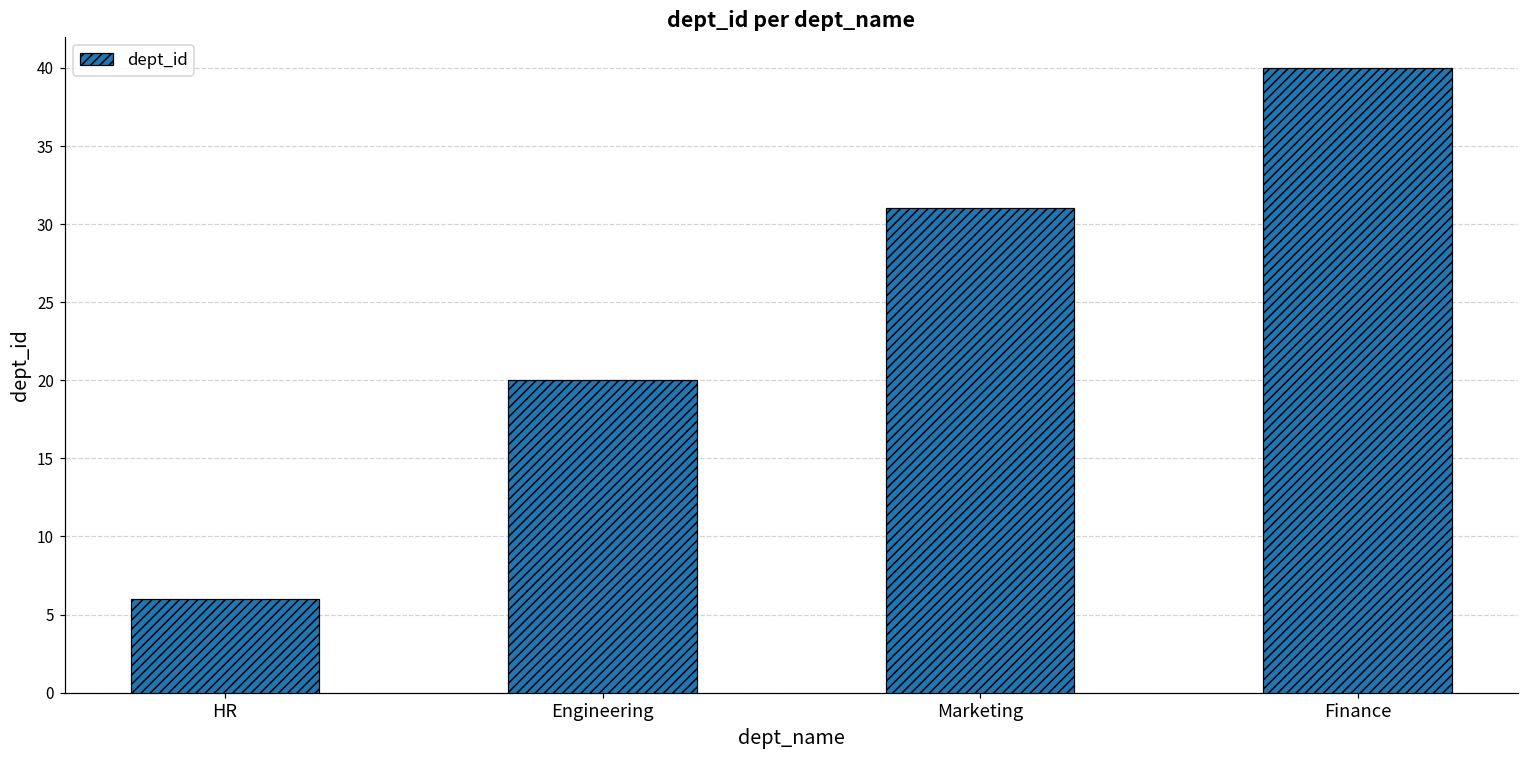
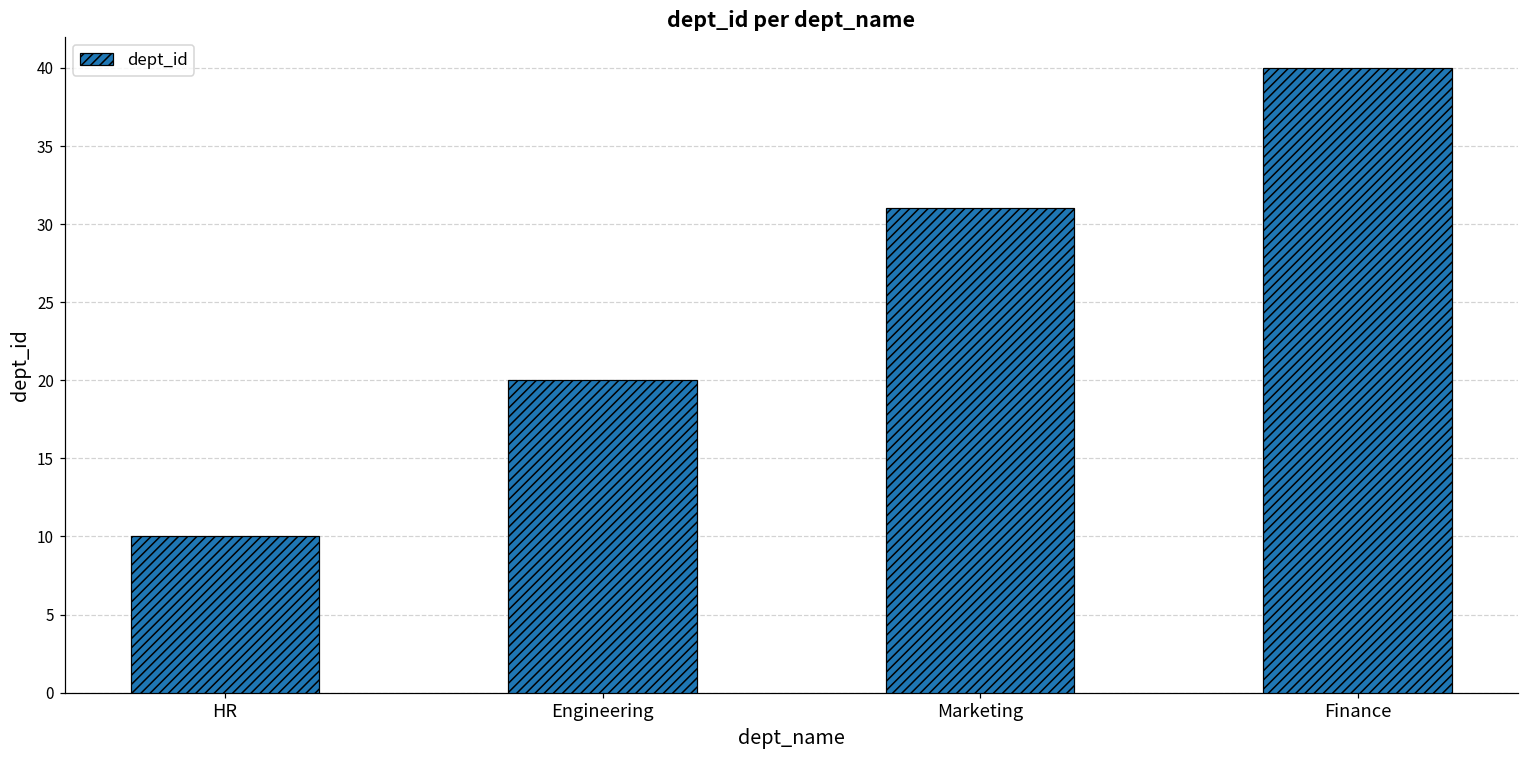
  {
-   "HR": 6,
+   "HR": 10,
    "Engineering": 20,
    "Marketing": 31,
    "Finance": 40
  }
